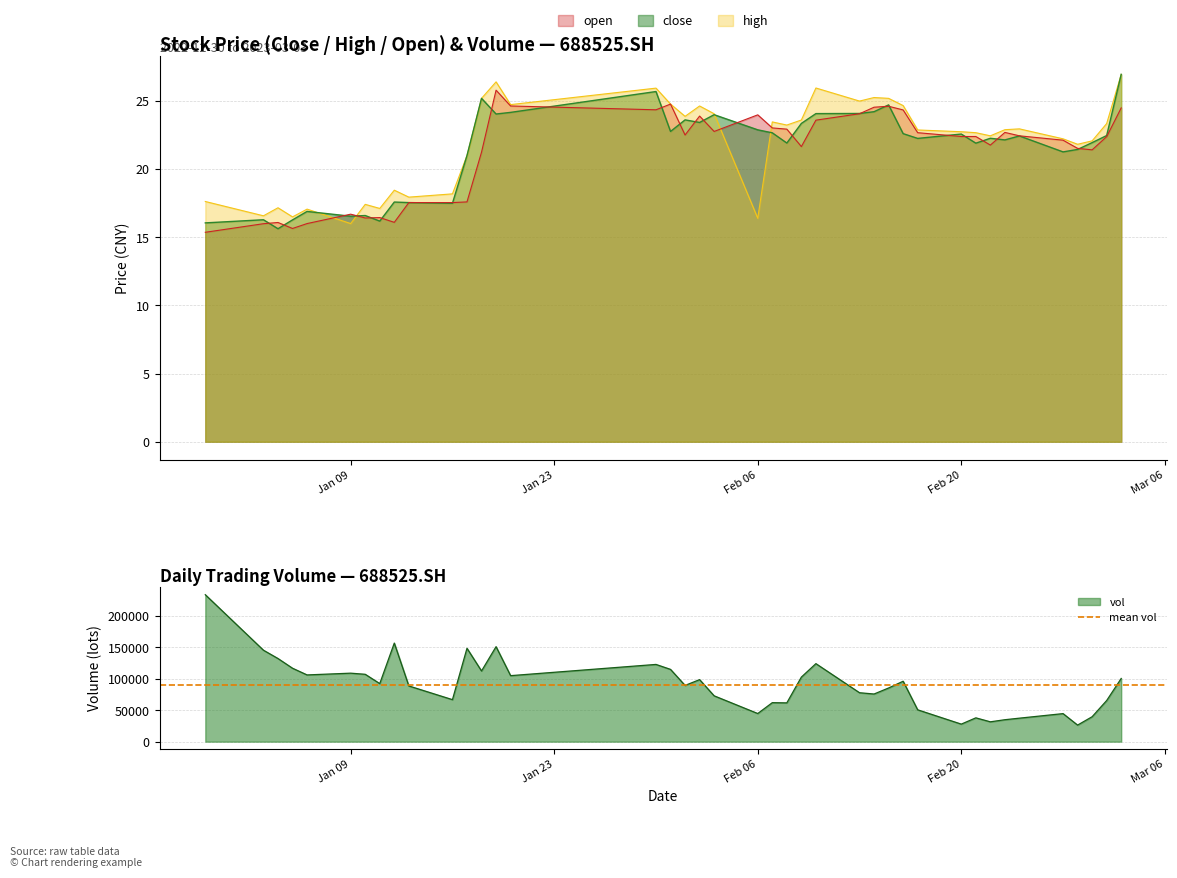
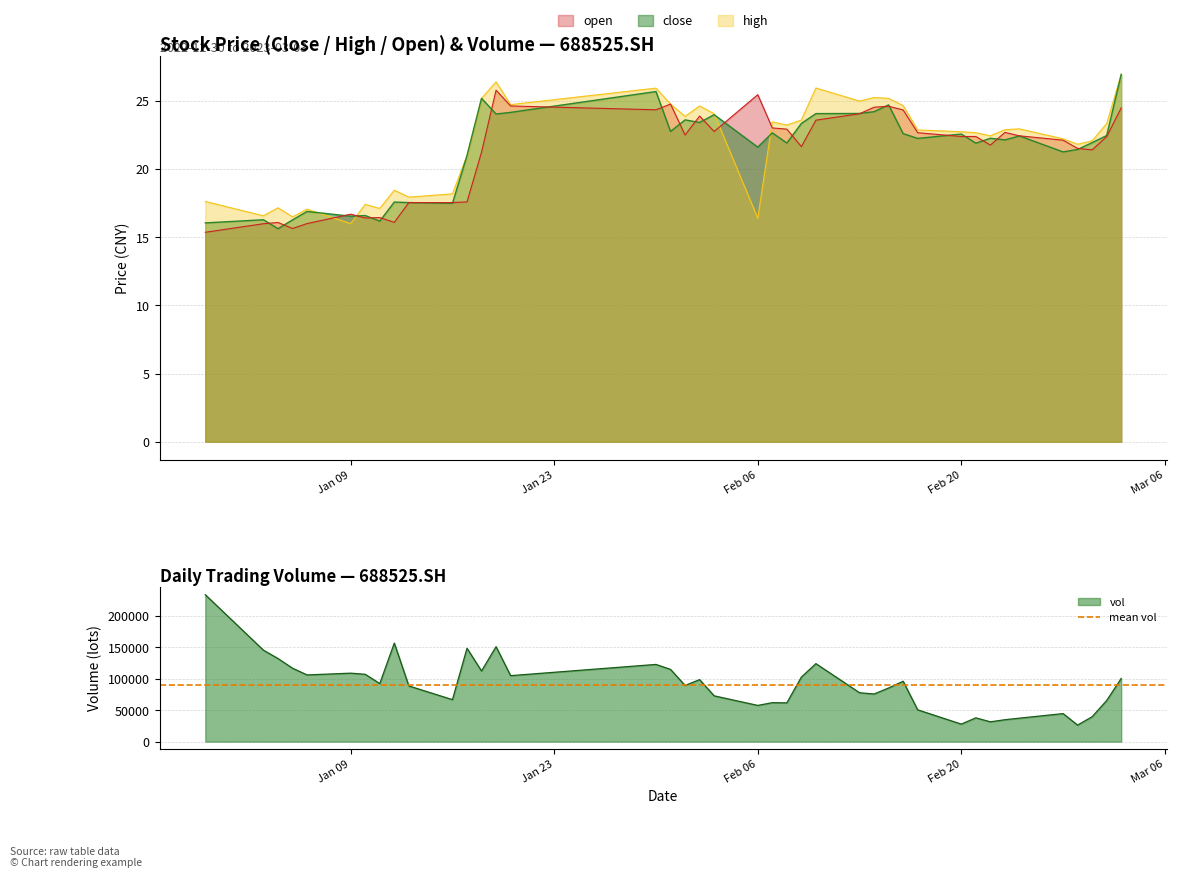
  {
    "Stock Price (Close / High / Open) & Volume — 688525.SH": {
      "open": {
-       "Feb 06": 24.0
+       "Feb 06": 25.5
      },
      "close": {
-       "Feb 06": 22.9
+       "Feb 06": 21.6
      },
      "high": {
        "Jan 09": 16.0,
        "Feb 06": 16.4
      }
    },
    "Daily Trading Volume — 688525.SH": {
      "Jan 09": 110000,
-     "Feb 06": 40000,
+     "Feb 06": 60000,
      "Feb 20": 30000
    }
  }
